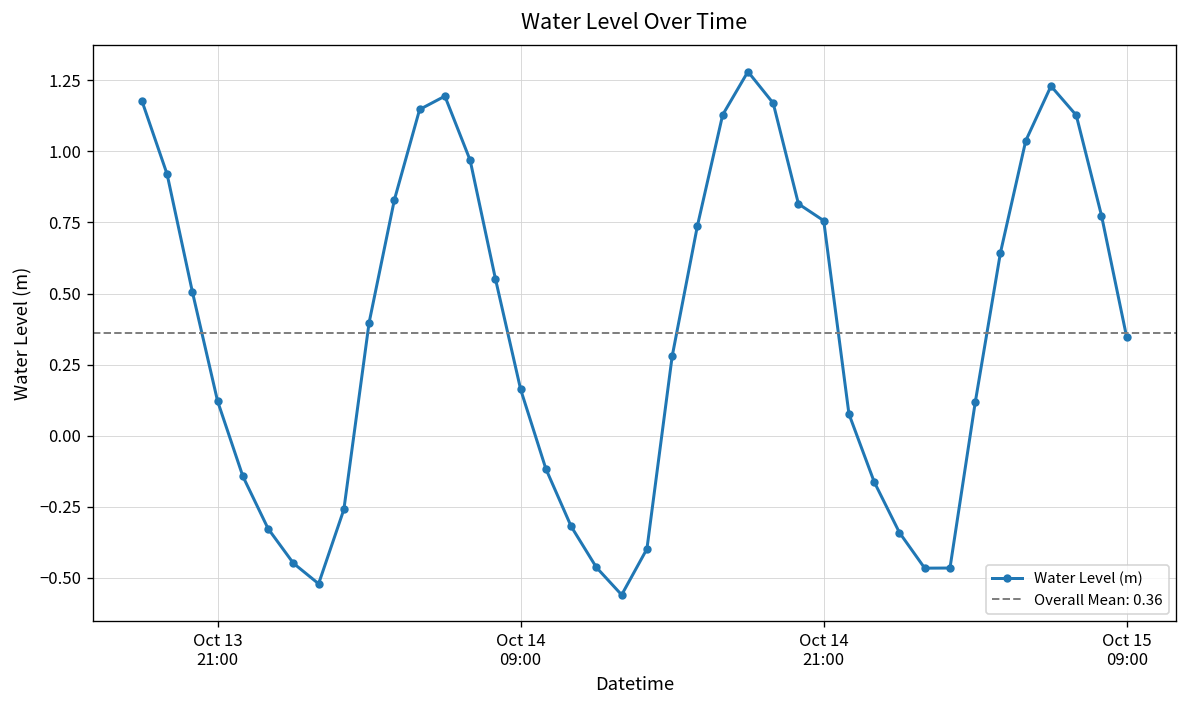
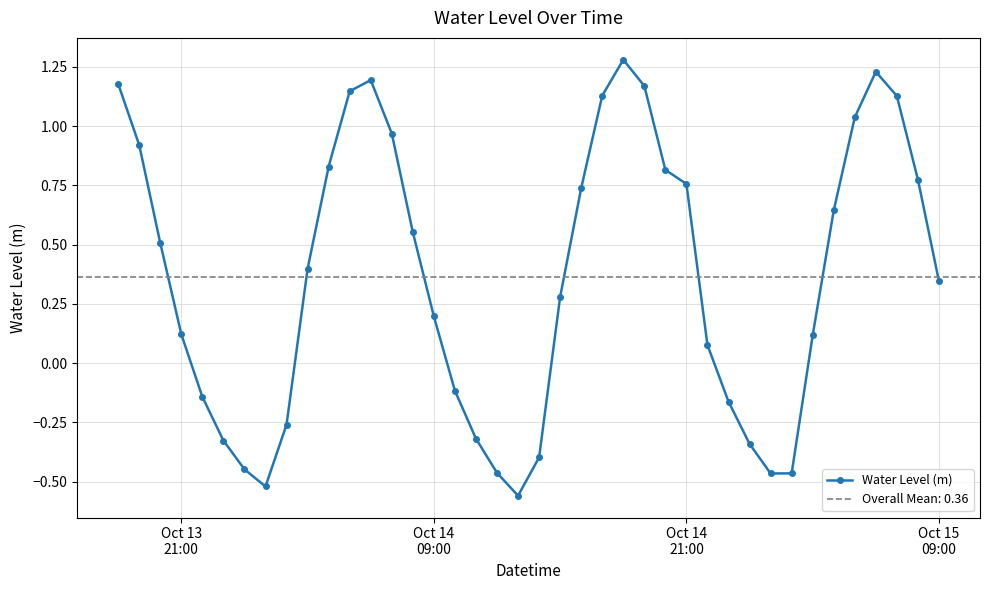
  {
    "Oct 13 21:00": 0.12,
-   "Oct 14 09:00": 0.16,
+   "Oct 14 09:00": 0.20,
    "Oct 14 21:00": 0.76,
    "Oct 15 09:00": 0.35
  }
